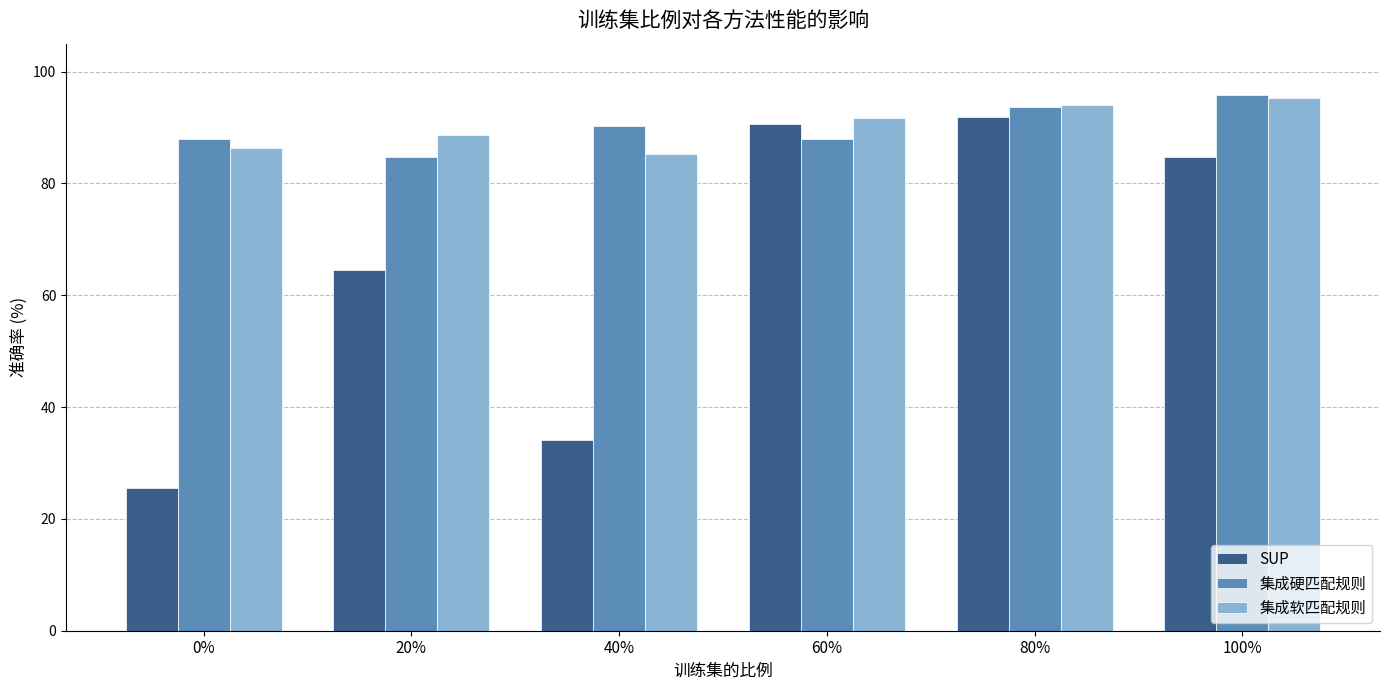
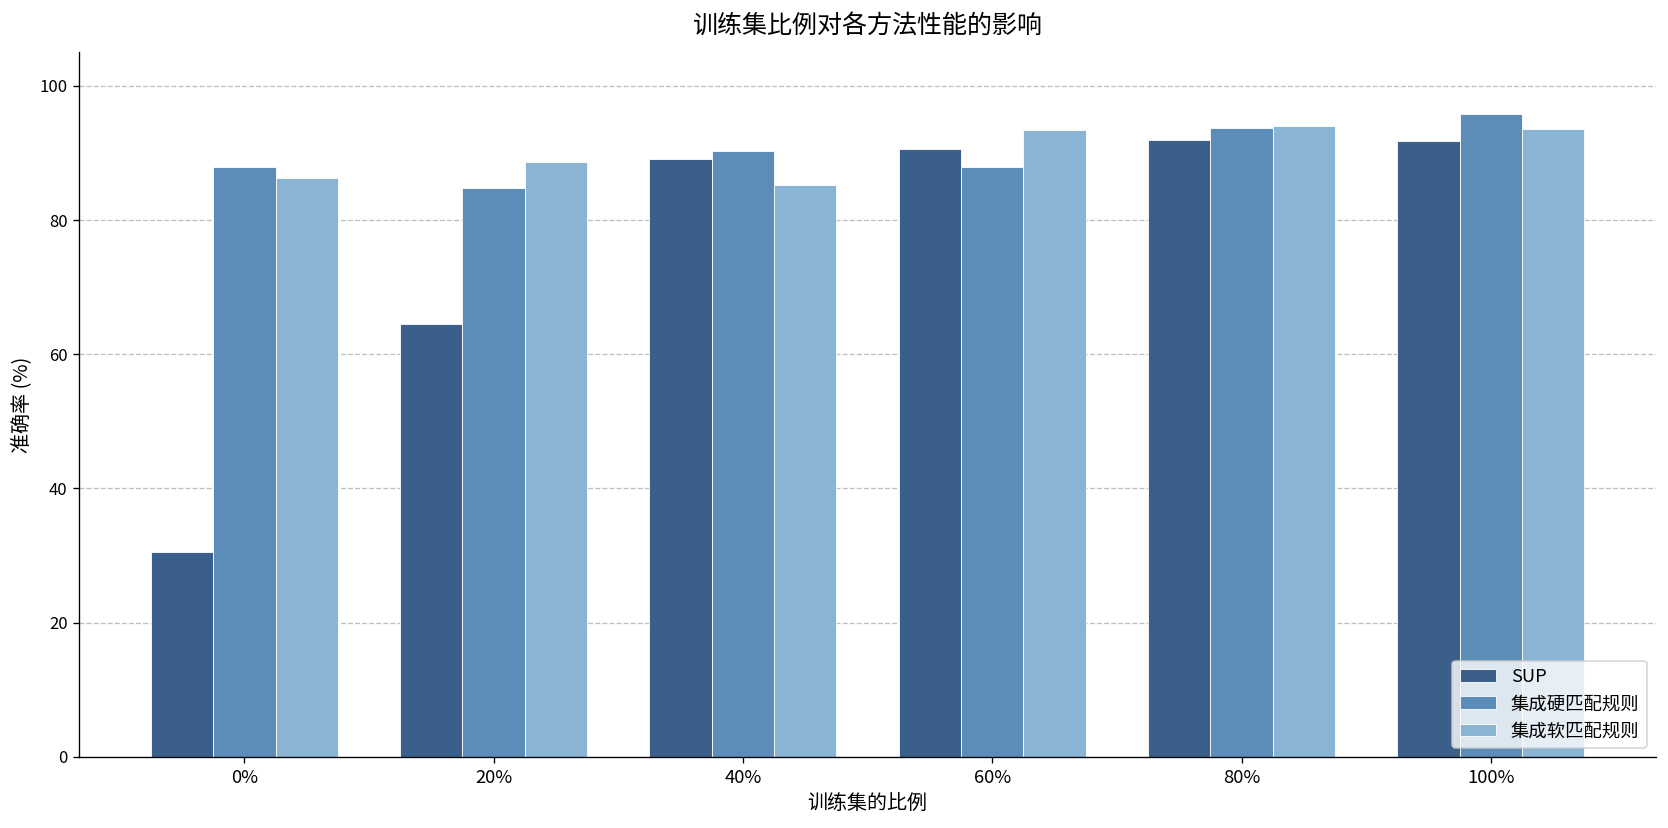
  {
    "SUP": {
-     "0%": 26,
+     "0%": 30,
      "20%": 64,
-     "40%": 34,
+     "40%": 89,
      "60%": 91,
      "80%": 92,
-     "100%": 85
+     "100%": 92
    },
    "集成硬匹配规则": {
      "0%": 88,
      "20%": 85,
      "40%": 90,
      "60%": 88,
      "80%": 94,
      "100%": 96
    },
    "集成软匹配规则": {
      "0%": 86,
      "20%": 89,
      "40%": 85,
-     "60%": 92,
+     "60%": 93,
      "80%": 94,
-     "100%": 95
+     "100%": 94
    }
  }
